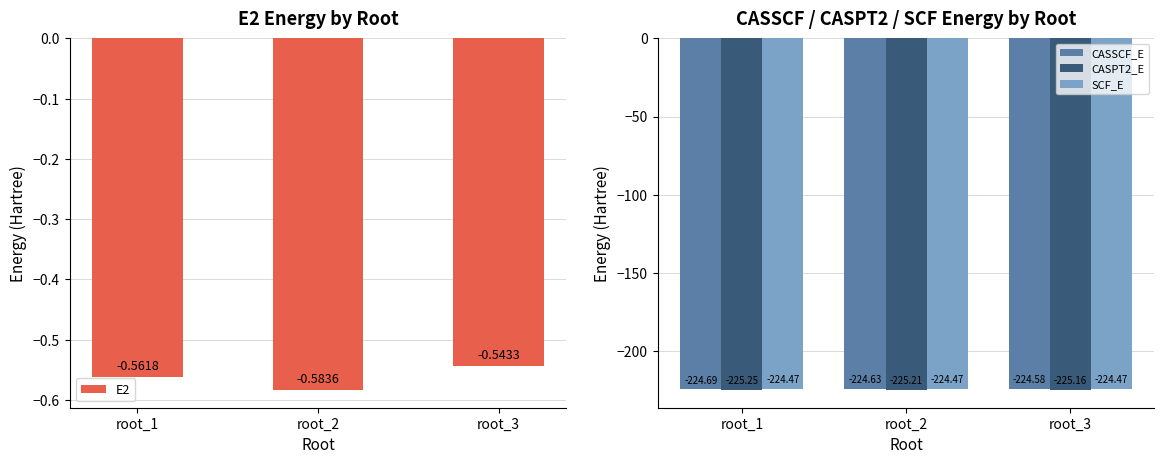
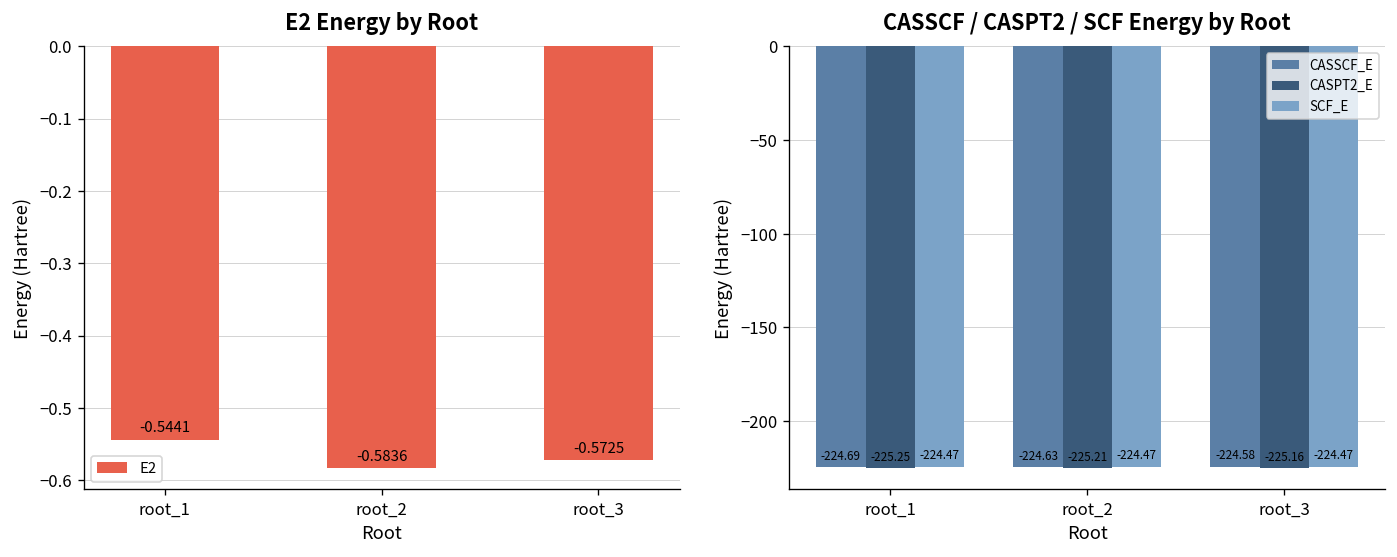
  {
    "E2 Energy by Root": {
-     "root_1": -0.5618,
+     "root_1": -0.5441,
      "root_2": -0.5836,
-     "root_3": -0.5433
+     "root_3": -0.5725
    },
    "CASSCF / CASPT2 / SCF Energy by Root": {
      "CASPT2_E": {
        "root_1": -225.25,
        "root_2": -225.21,
        "root_3": -225.16
      }
    }
  }
